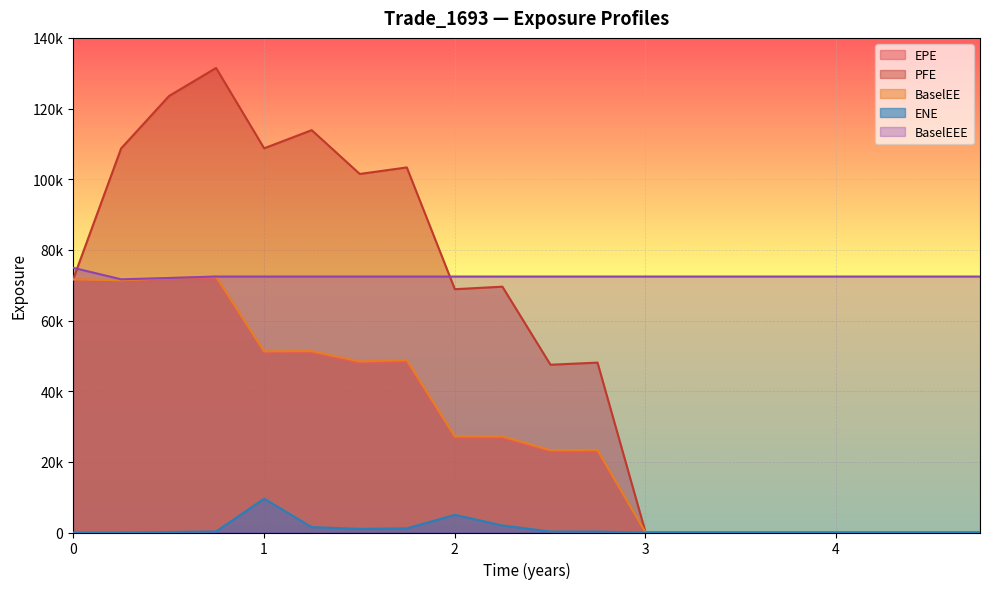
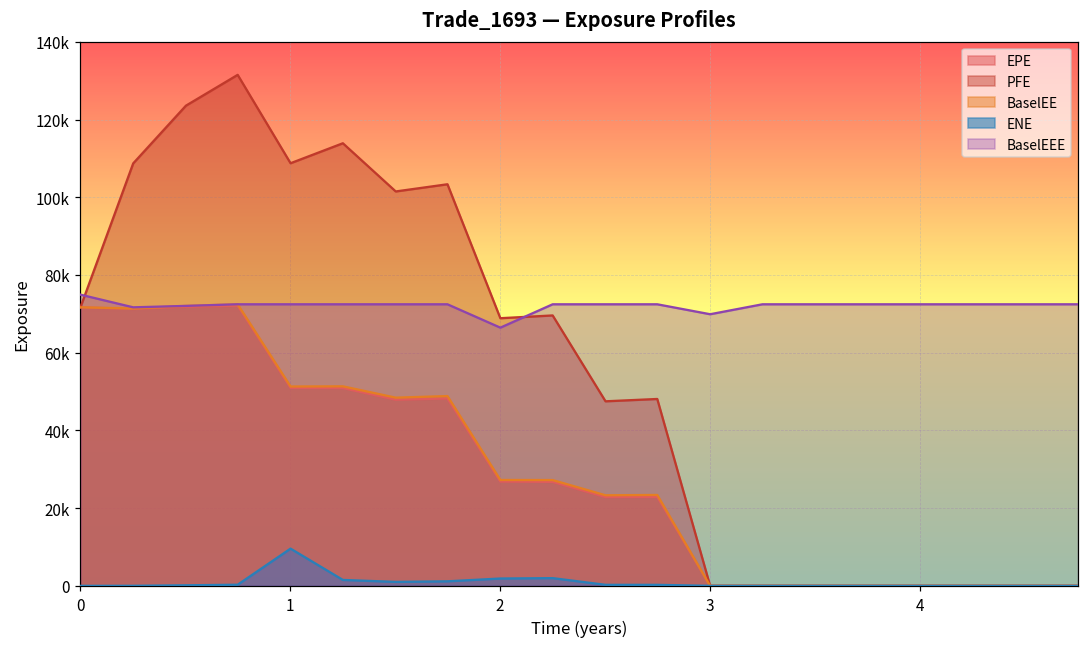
  {
    "ENE": {
      "0": 0,
      "1": 10000,
-     "2": 5000
+     "2": 2000
    },
    "BaselEEE": {
      "0": 75000,
      "1": 72000,
-     "2": 72000,
-     "3": 72000
+     "2": 66000,
+     "3": 70000
    }
  }
